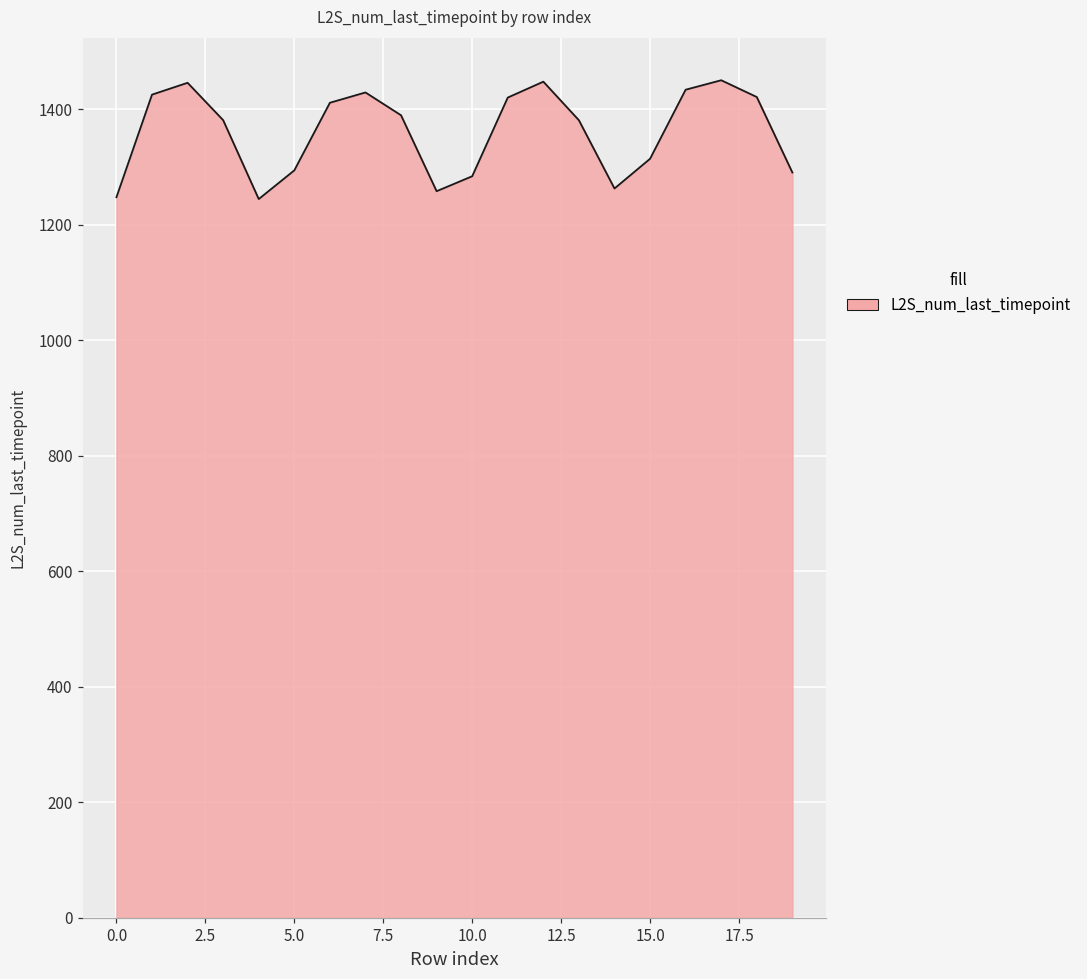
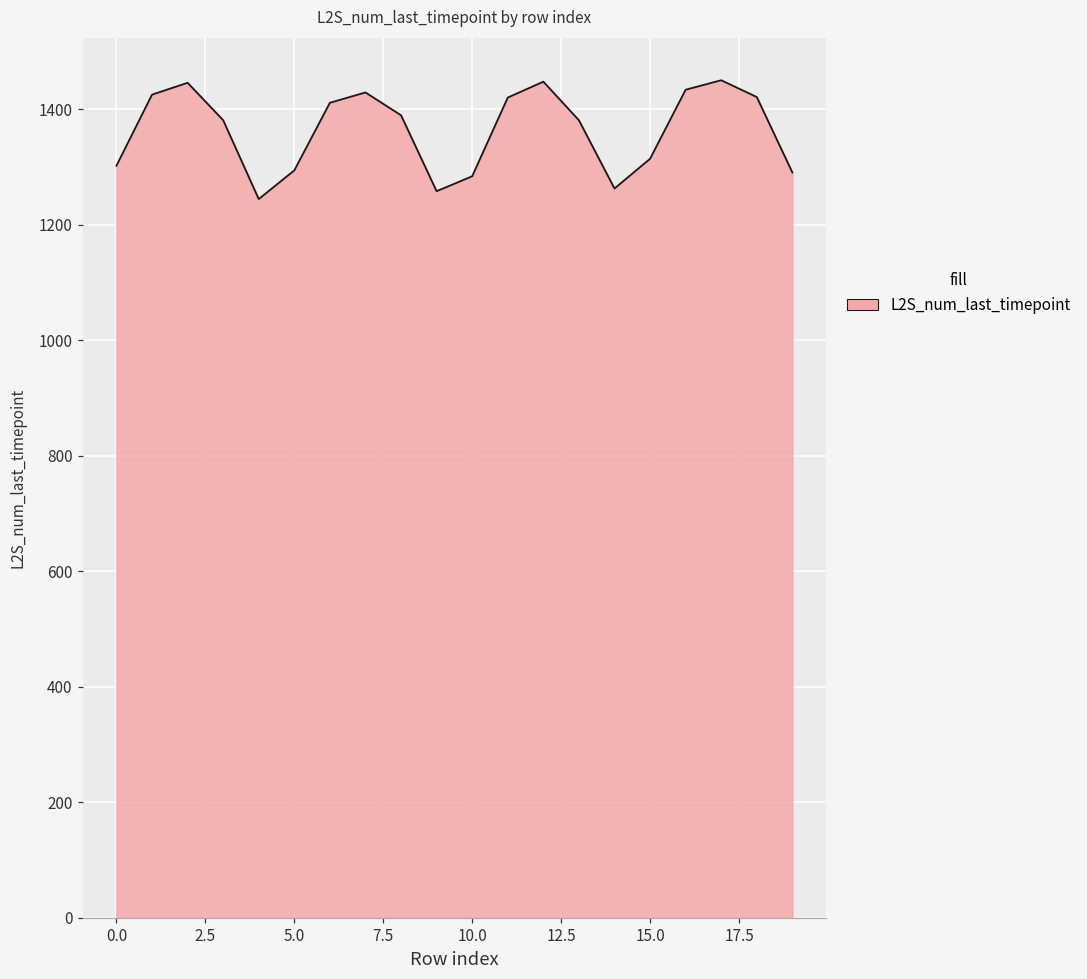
  {
-   "0.0": 1250,
+   "0.0": 1300,
    "5.0": 1290,
    "10.0": 1280,
    "15.0": 1310
  }
